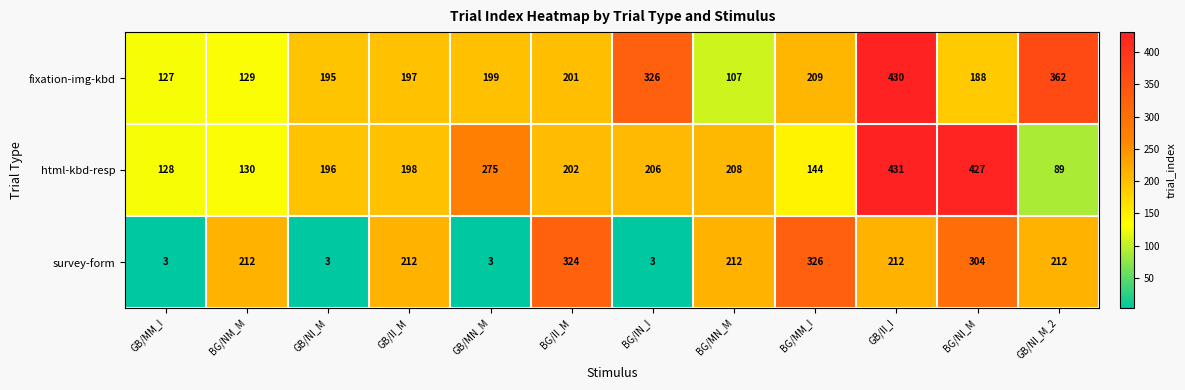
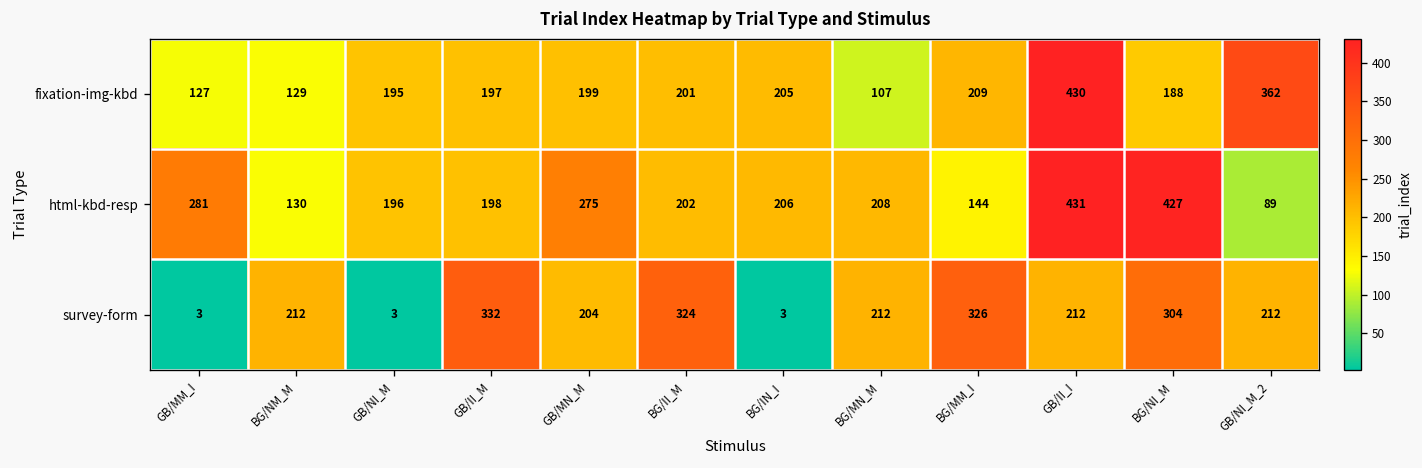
  {
    "fixation-img-kbd": {
      "GB/MM_I": 127,
      "BG/NM_M": 129,
      "GB/NI_M": 195,
      "GB/II_M": 197,
      "GB/MN_M": 199,
      "BG/II_M": 201,
-     "BG/IN_I": 326,
+     "BG/IN_I": 205,
      "BG/MN_M": 107,
      "BG/MM_I": 209,
      "GB/II_I": 430,
      "BG/NI_M": 188,
      "GB/NI_M_2": 362
    },
    "html-kbd-resp": {
-     "GB/MM_I": 128,
+     "GB/MM_I": 281,
      "BG/NM_M": 130,
      "GB/NI_M": 196,
      "GB/II_M": 198,
      "GB/MN_M": 275,
      "BG/II_M": 202,
      "BG/IN_I": 206,
      "BG/MN_M": 208,
      "BG/MM_I": 144,
      "GB/II_I": 431,
      "BG/NI_M": 427,
      "GB/NI_M_2": 89
    },
    "survey-form": {
      "GB/MM_I": 3,
      "BG/NM_M": 212,
      "GB/NI_M": 3,
-     "GB/II_M": 212,
-     "GB/MN_M": 3,
+     "GB/II_M": 332,
+     "GB/MN_M": 204,
      "BG/II_M": 324,
      "BG/IN_I": 3,
      "BG/MN_M": 212,
      "BG/MM_I": 326,
      "GB/II_I": 212,
      "BG/NI_M": 304,
      "GB/NI_M_2": 212
    }
  }
